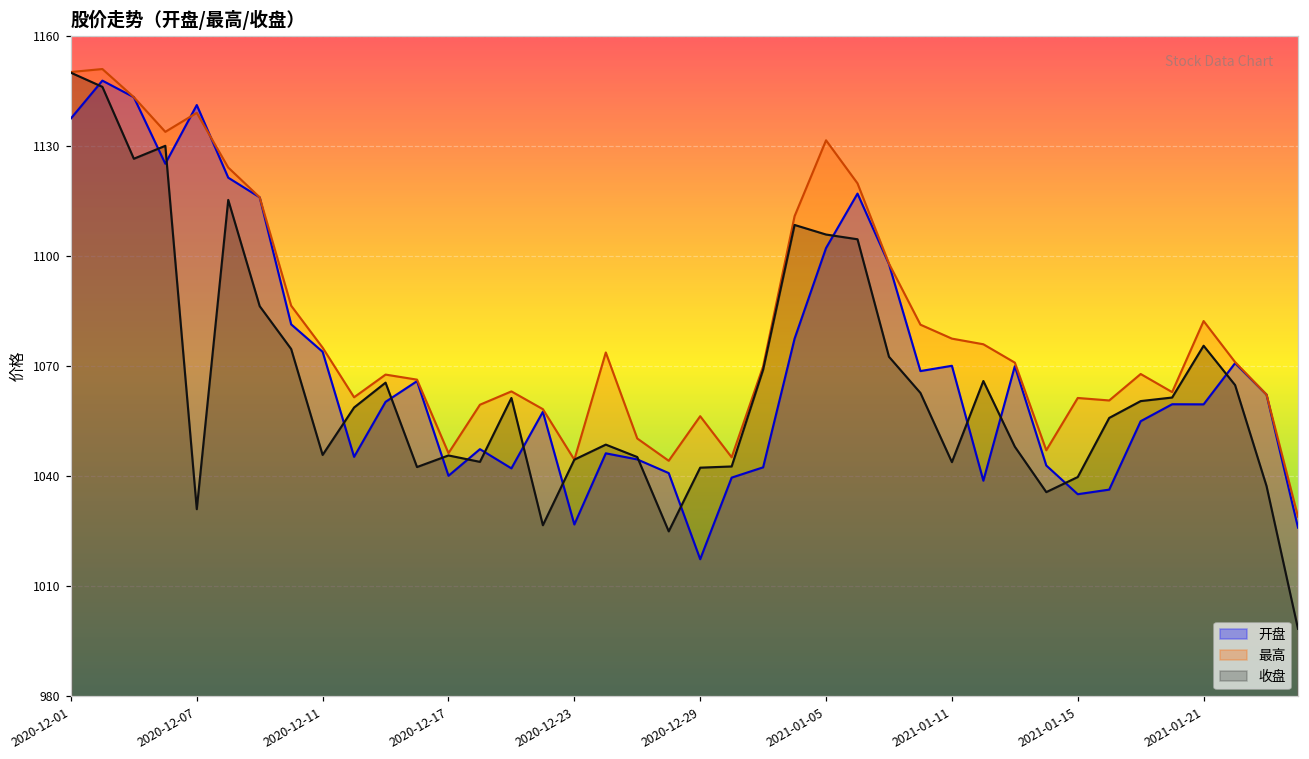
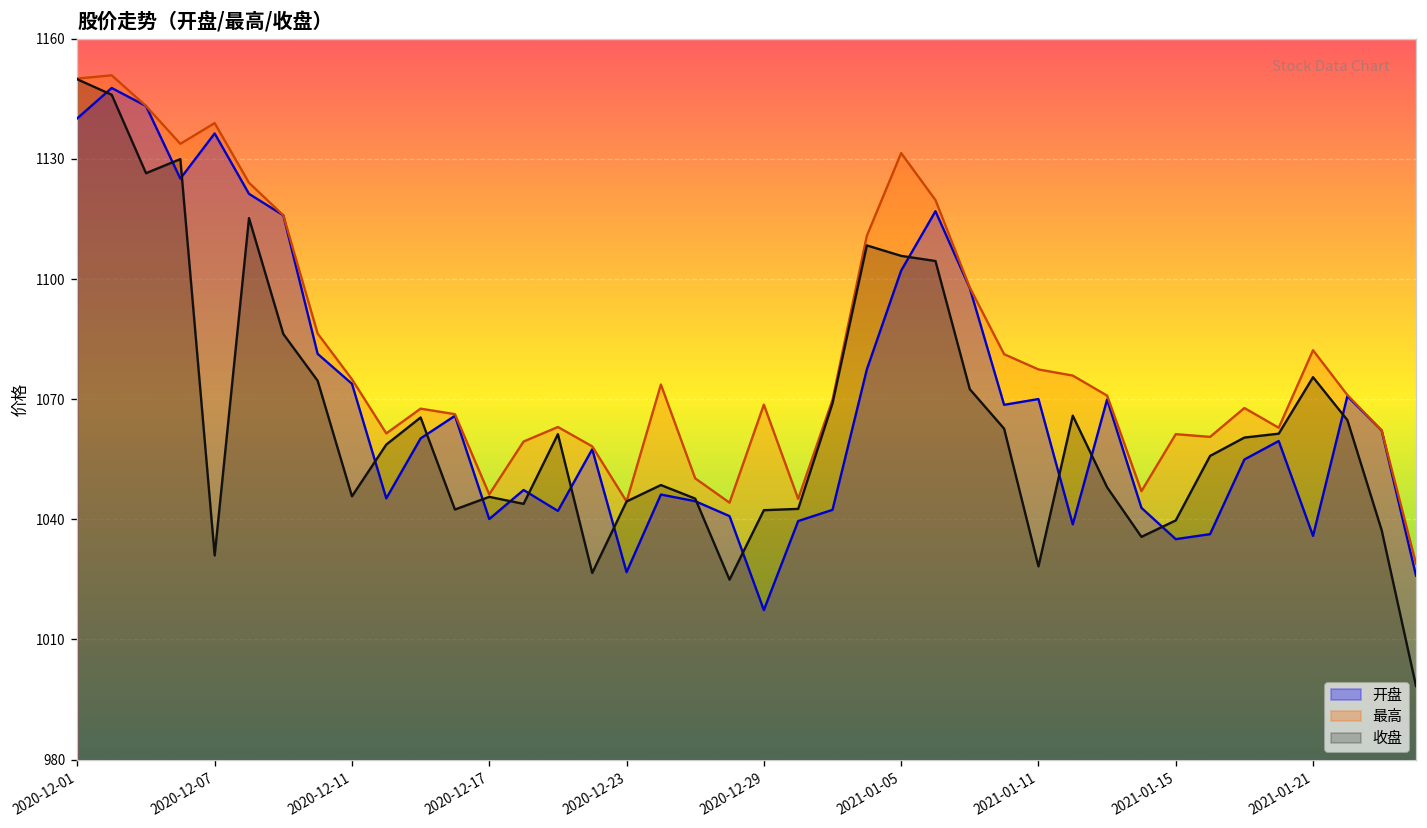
  {
    "开盘": {
-     "2020-12-01": 1137,
-     "2020-12-07": 1141,
+     "2020-12-01": 1140,
+     "2020-12-07": 1136,
      "2020-12-11": 1074,
      "2020-12-17": 1040,
      "2020-12-23": 1027,
      "2020-12-29": 1017,
      "2021-01-05": 1102,
      "2021-01-11": 1070,
      "2021-01-15": 1035,
-     "2021-01-21": 1060
+     "2021-01-21": 1036
    },
    "最高": {
      "2020-12-07": 1139,
      "2020-12-11": 1075,
-     "2020-12-29": 1056,
+     "2020-12-29": 1069,
      "2021-01-05": 1131,
      "2021-01-11": 1077,
      "2021-01-15": 1061,
      "2021-01-21": 1082
    },
    "收盘": {
      "2020-12-07": 1031,
      "2020-12-11": 1046,
      "2020-12-29": 1042,
      "2021-01-05": 1106,
-     "2021-01-11": 1044,
+     "2021-01-11": 1028,
      "2021-01-15": 1040,
      "2021-01-21": 1075
    }
  }
